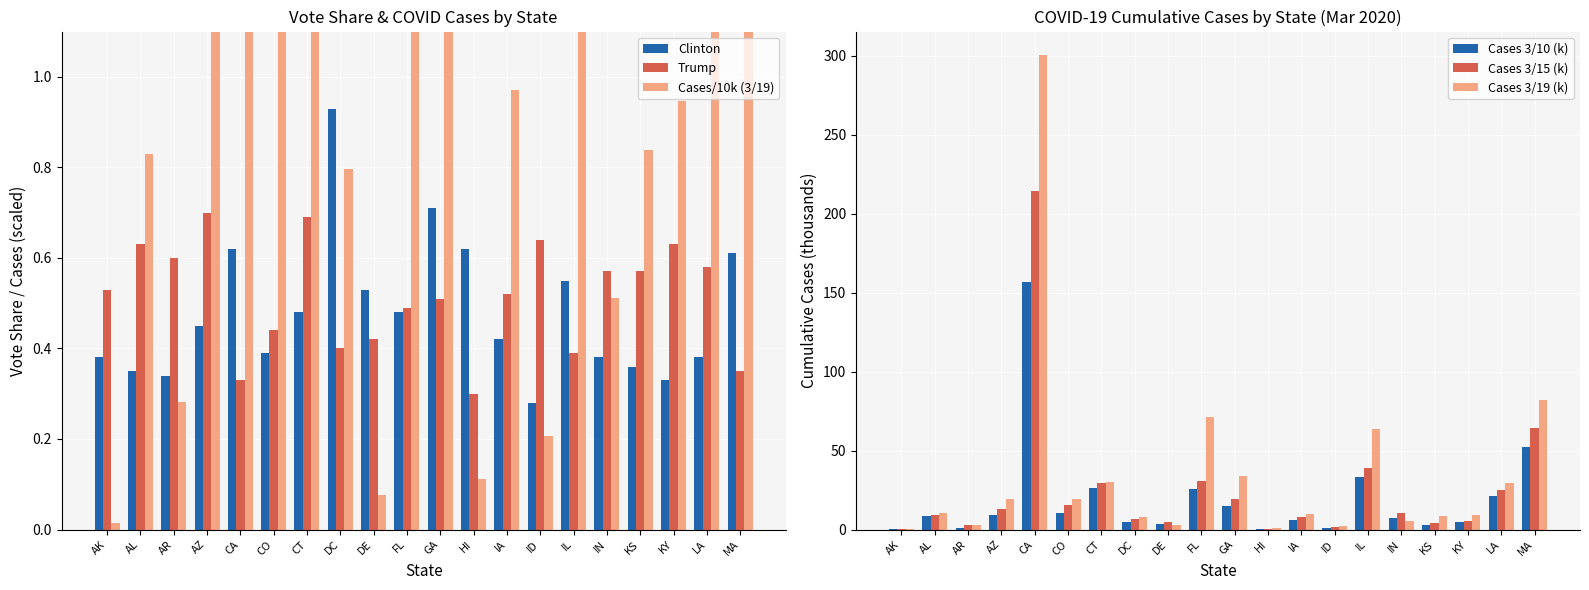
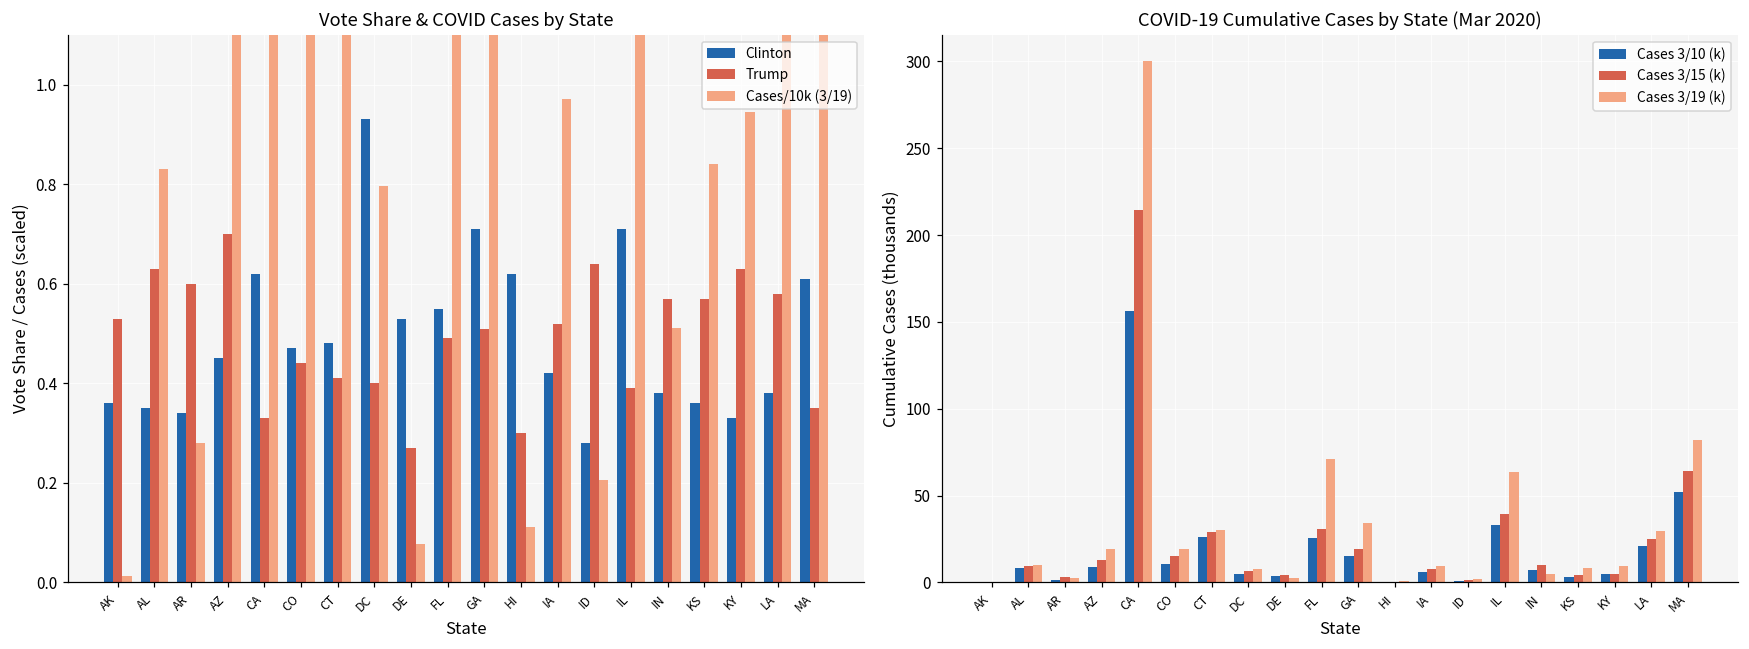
  {
    "Vote Share & COVID Cases by State": {
      "Clinton": {
-       "AK": 0.38,
+       "AK": 0.36,
        "AL": 0.35,
        "AR": 0.34,
        "AZ": 0.45,
        "CA": 0.62,
-       "CO": 0.39,
+       "CO": 0.47,
        "CT": 0.48,
        "DC": 0.93,
        "DE": 0.53,
-       "FL": 0.48,
+       "FL": 0.55,
        "GA": 0.71,
        "HI": 0.62,
        "IA": 0.42,
        "ID": 0.28,
-       "IL": 0.55,
+       "IL": 0.71,
        "IN": 0.38,
        "KS": 0.36,
        "KY": 0.33,
        "LA": 0.38,
        "MA": 0.61
      },
      "Trump": {
        "AK": 0.53,
        "AL": 0.63,
        "AR": 0.60,
        "AZ": 0.70,
        "CA": 0.33,
        "CO": 0.44,
-       "CT": 0.69,
+       "CT": 0.41,
        "DC": 0.40,
-       "DE": 0.42,
+       "DE": 0.27,
        "FL": 0.49,
        "GA": 0.51,
        "HI": 0.30,
        "IA": 0.52,
        "ID": 0.64,
        "IL": 0.39,
        "IN": 0.57,
        "KS": 0.57,
        "KY": 0.63,
        "LA": 0.58,
        "MA": 0.35
      },
      "Cases/10k (3/19)": {
        "AK": 0.01,
        "AL": 0.83,
        "AR": 0.28,
        "DC": 0.80,
        "DE": 0.08,
        "HI": 0.11,
        "IA": 0.97,
        "ID": 0.21,
        "IN": 0.51,
        "KS": 0.84,
        "KY": 0.95
      }
    },
    "COVID-19 Cumulative Cases by State (Mar 2020)": {
      "Cases 3/10 (k)": {
        "AL": 8,
        "AZ": 9,
        "CA": 157,
        "CO": 10,
        "CT": 26,
        "DC": 5,
        "DE": 3,
        "FL": 25,
        "GA": 15,
        "IA": 6,
        "IL": 33,
        "IN": 7,
        "KS": 3,
        "KY": 5,
        "LA": 21,
        "MA": 52
      },
      "Cases 3/15 (k)": {
        "AL": 9,
        "AR": 3,
        "AZ": 13,
        "CA": 215,
        "CO": 15,
        "CT": 29,
        "DC": 7,
        "DE": 5,
        "FL": 31,
        "GA": 19,
        "IA": 8,
        "IL": 39,
        "IN": 10,
        "KS": 4,
        "KY": 5,
        "LA": 25,
        "MA": 64
      },
      "Cases 3/19 (k)": {
        "AL": 10,
        "AR": 3,
        "AZ": 19,
        "CA": 300,
        "CO": 19,
        "CT": 30,
        "DC": 8,
        "DE": 3,
        "FL": 71,
        "GA": 34,
        "IA": 10,
        "ID": 2,
        "IL": 64,
        "IN": 5,
        "KS": 8,
        "KY": 9,
        "LA": 30,
        "MA": 82
      }
    }
  }
